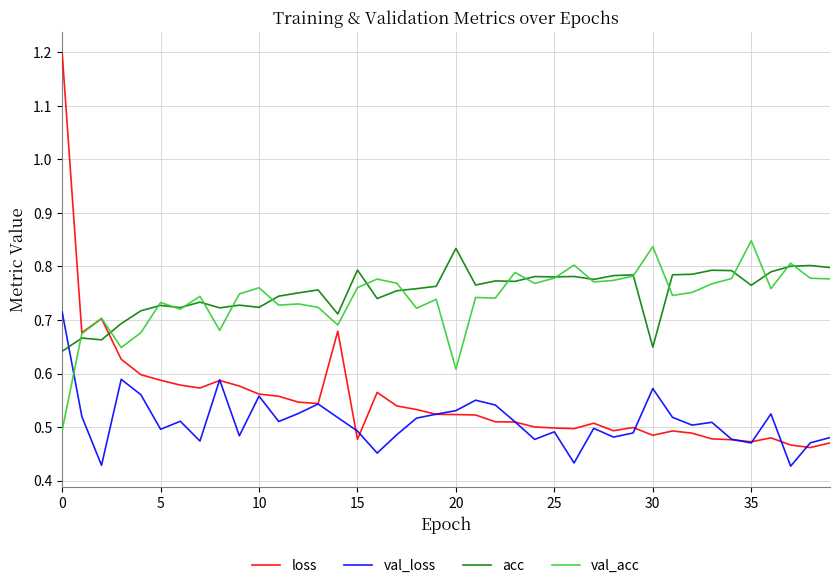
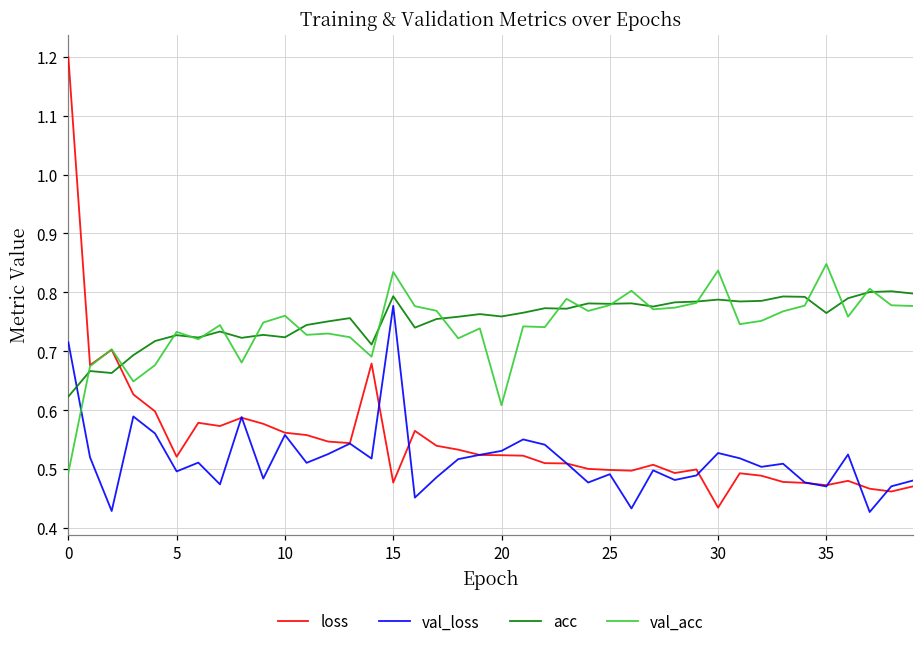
  {
    "loss": {
      "0": 1.20,
-     "5": 0.59,
+     "5": 0.52,
      "15": 0.48,
      "20": 0.52,
      "25": 0.50,
-     "30": 0.48
+     "30": 0.43
    },
    "val_loss": {
      "0": 0.72,
      "5": 0.50,
-     "15": 0.49,
+     "15": 0.78,
      "20": 0.53,
      "25": 0.49,
-     "30": 0.57
+     "30": 0.53
    },
    "acc": {
-     "0": 0.64,
+     "0": 0.62,
      "5": 0.73,
      "10": 0.72,
      "15": 0.79,
-     "20": 0.83,
-     "30": 0.65,
+     "20": 0.76,
+     "30": 0.79,
      "35": 0.76
    },
    "val_acc": {
      "0": 0.49,
      "5": 0.73,
      "10": 0.76,
-     "15": 0.76,
+     "15": 0.83,
      "20": 0.61,
      "30": 0.84,
      "35": 0.85
    }
  }
